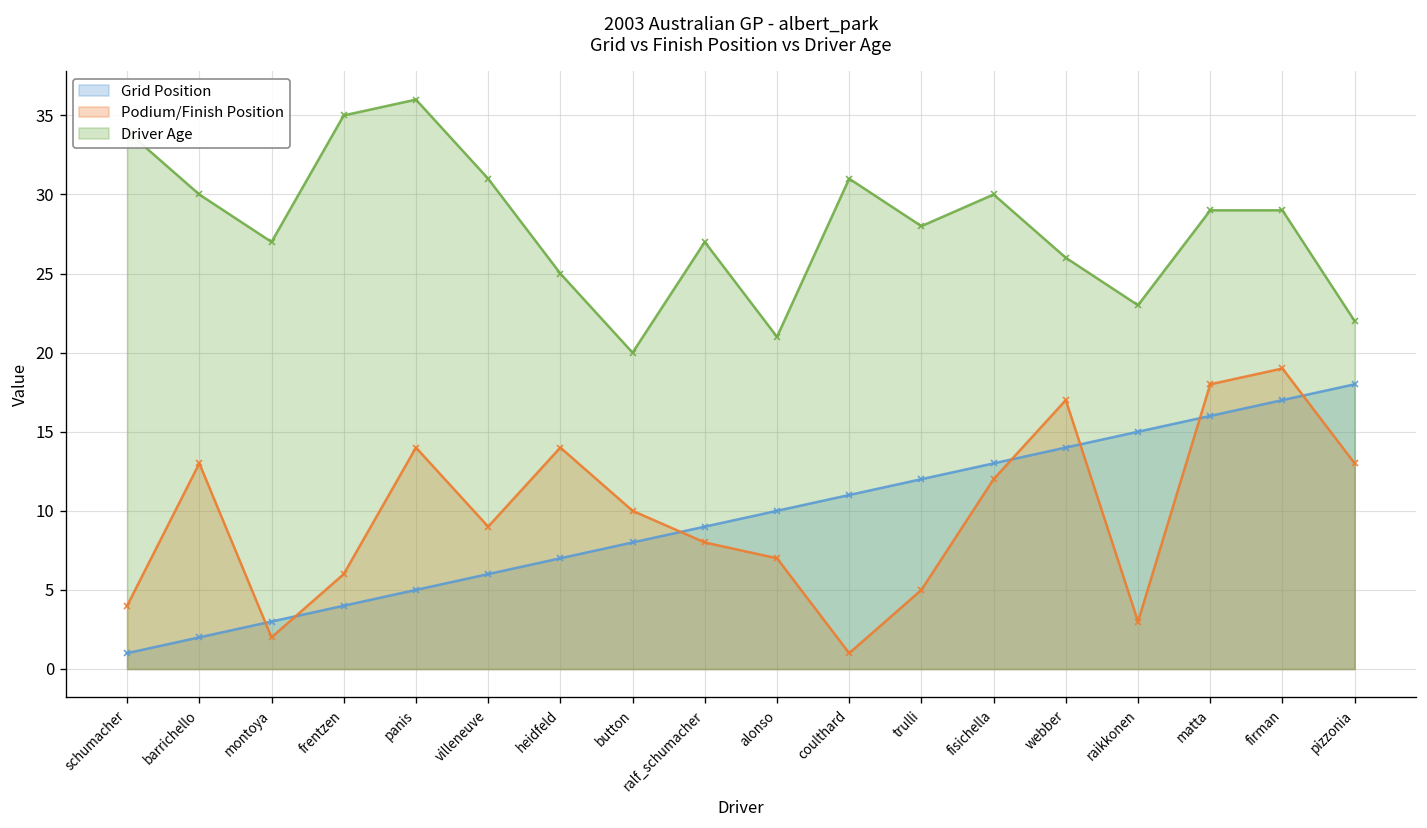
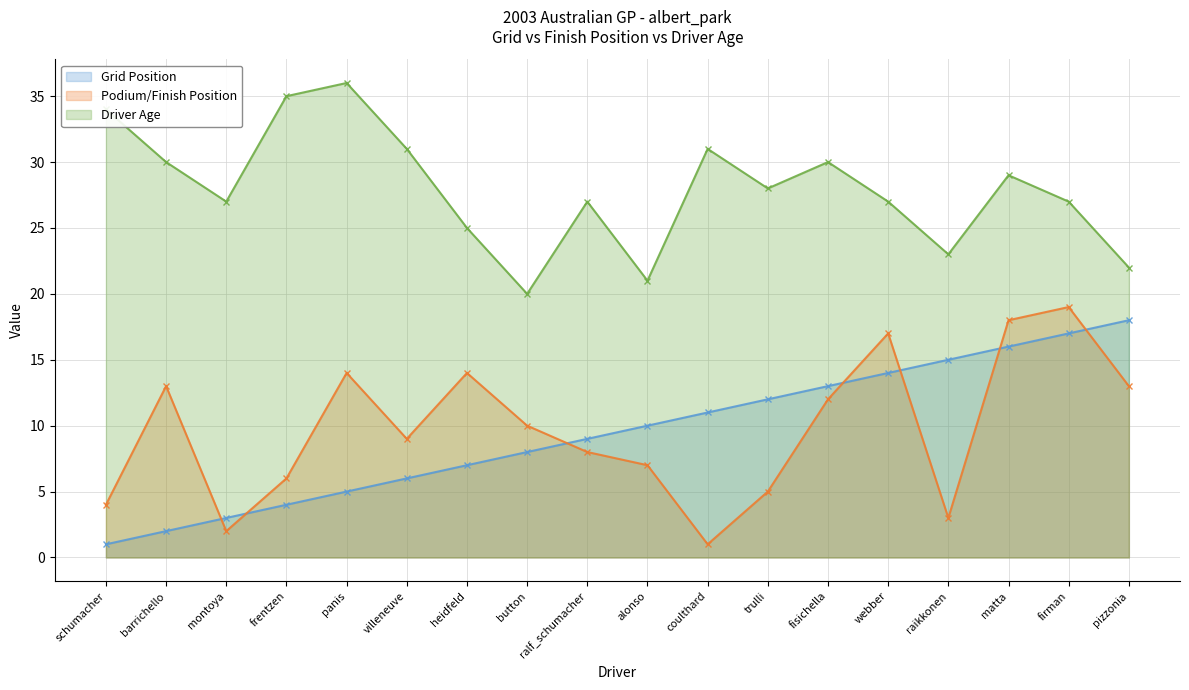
  {
    "Grid Position": {
      "schumacher": 1,
      "barrichello": 2,
      "montoya": 3,
      "frentzen": 4,
      "panis": 5,
      "villeneuve": 6,
      "heidfeld": 7,
      "button": 8,
      "ralf_schumacher": 9,
      "alonso": 10,
      "coulthard": 11,
      "trulli": 12,
      "fisichella": 13,
      "webber": 14,
      "raikkonen": 15,
      "matta": 16,
      "firman": 17,
      "pizzonia": 18
    },
    "Podium/Finish Position": {
      "schumacher": 4,
      "barrichello": 13,
      "montoya": 2,
      "frentzen": 6,
      "panis": 14,
      "villeneuve": 9,
      "heidfeld": 14,
      "button": 10,
      "ralf_schumacher": 8,
      "alonso": 7,
      "coulthard": 1,
      "trulli": 5,
      "fisichella": 12,
      "webber": 17,
      "raikkonen": 3,
      "matta": 18,
      "firman": 19,
      "pizzonia": 13
    },
    "Driver Age": {
      "barrichello": 30,
      "montoya": 27,
      "frentzen": 35,
      "panis": 36,
      "villeneuve": 31,
      "heidfeld": 25,
      "button": 20,
      "ralf_schumacher": 27,
      "alonso": 21,
      "coulthard": 31,
      "trulli": 28,
      "fisichella": 30,
-     "webber": 26,
+     "webber": 27,
      "raikkonen": 23,
      "matta": 29,
-     "firman": 29,
+     "firman": 27,
      "pizzonia": 22
    }
  }
